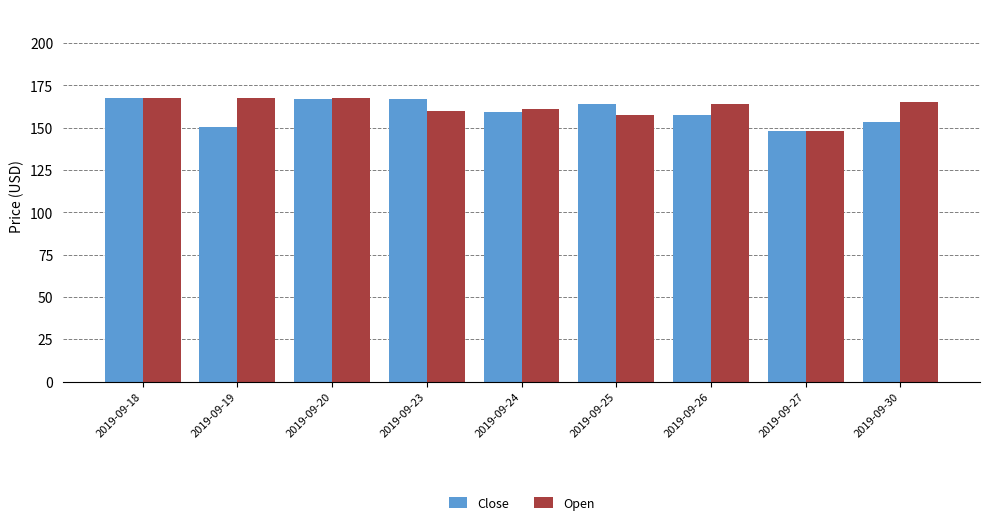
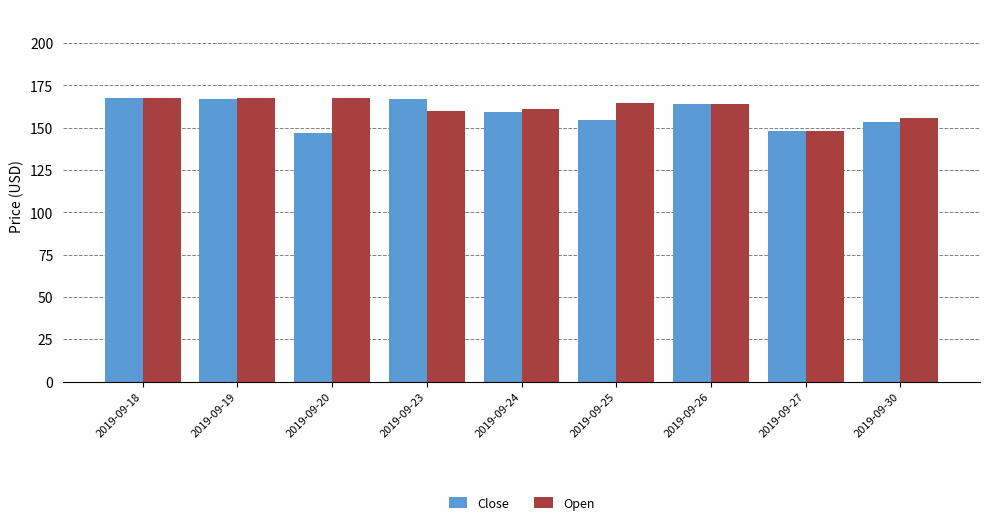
  {
    "Close": {
      "2019-09-18": 167,
-     "2019-09-19": 150,
-     "2019-09-20": 167,
+     "2019-09-19": 167,
+     "2019-09-20": 147,
      "2019-09-23": 167,
      "2019-09-24": 160,
-     "2019-09-25": 164,
-     "2019-09-26": 158,
+     "2019-09-25": 155,
+     "2019-09-26": 164,
      "2019-09-27": 148,
      "2019-09-30": 154
    },
    "Open": {
      "2019-09-18": 168,
      "2019-09-19": 167,
      "2019-09-20": 167,
      "2019-09-23": 160,
      "2019-09-24": 161,
-     "2019-09-25": 157,
+     "2019-09-25": 165,
      "2019-09-26": 164,
      "2019-09-27": 148,
-     "2019-09-30": 165
+     "2019-09-30": 156
    }
  }
